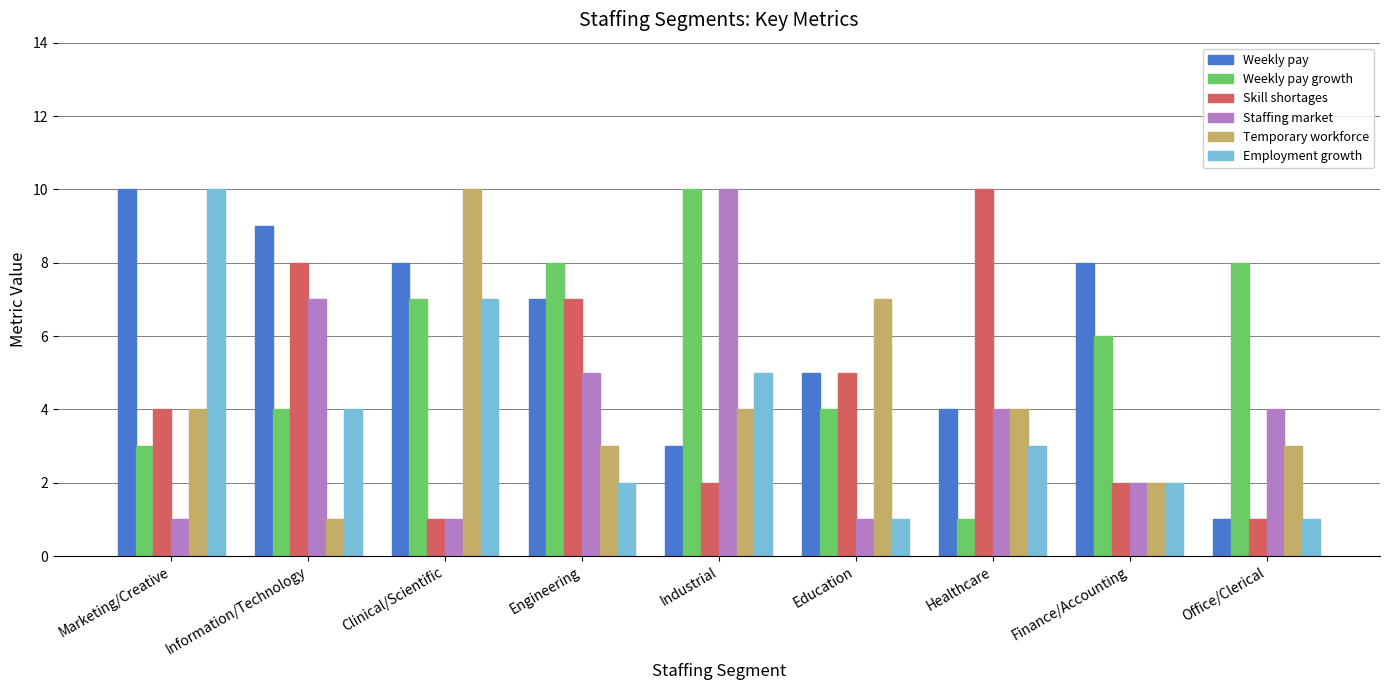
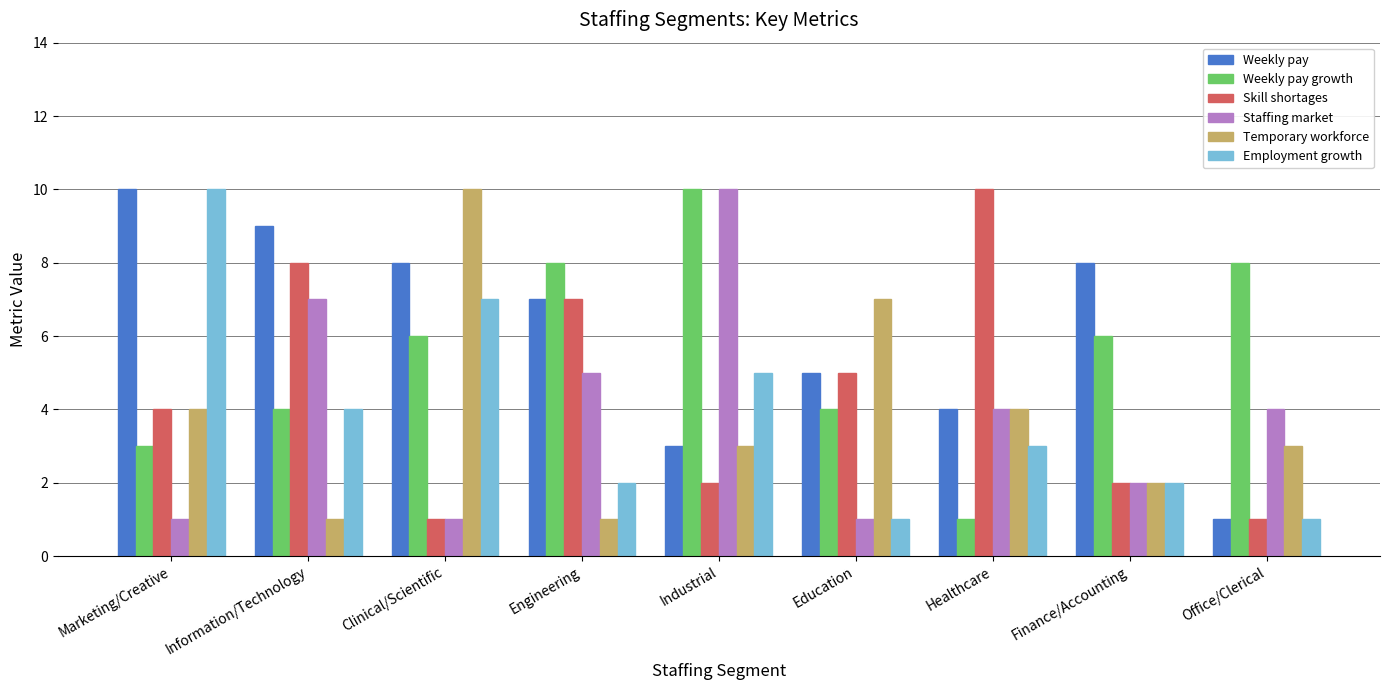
  {
    "Weekly pay": {
      "Marketing/Creative": 10,
      "Information/Technology": 9,
      "Clinical/Scientific": 8,
      "Engineering": 7,
      "Industrial": 3,
      "Education": 5,
      "Healthcare": 4,
      "Finance/Accounting": 8,
      "Office/Clerical": 1
    },
    "Weekly pay growth": {
      "Marketing/Creative": 3,
      "Information/Technology": 4,
-     "Clinical/Scientific": 7,
+     "Clinical/Scientific": 6,
      "Engineering": 8,
      "Industrial": 10,
      "Education": 4,
      "Healthcare": 1,
      "Finance/Accounting": 6,
      "Office/Clerical": 8
    },
    "Skill shortages": {
      "Marketing/Creative": 4,
      "Information/Technology": 8,
      "Clinical/Scientific": 1,
      "Engineering": 7,
      "Industrial": 2,
      "Education": 5,
      "Healthcare": 10,
      "Finance/Accounting": 2,
      "Office/Clerical": 1
    },
    "Staffing market": {
      "Marketing/Creative": 1,
      "Information/Technology": 7,
      "Clinical/Scientific": 1,
      "Engineering": 5,
      "Industrial": 10,
      "Education": 1,
      "Healthcare": 4,
      "Finance/Accounting": 2,
      "Office/Clerical": 4
    },
    "Temporary workforce": {
      "Marketing/Creative": 4,
      "Information/Technology": 1,
      "Clinical/Scientific": 10,
-     "Engineering": 3,
-     "Industrial": 4,
+     "Engineering": 1,
+     "Industrial": 3,
      "Education": 7,
      "Healthcare": 4,
      "Finance/Accounting": 2,
      "Office/Clerical": 3
    },
    "Employment growth": {
      "Marketing/Creative": 10,
      "Information/Technology": 4,
      "Clinical/Scientific": 7,
      "Engineering": 2,
      "Industrial": 5,
      "Education": 1,
      "Healthcare": 3,
      "Finance/Accounting": 2,
      "Office/Clerical": 1
    }
  }
